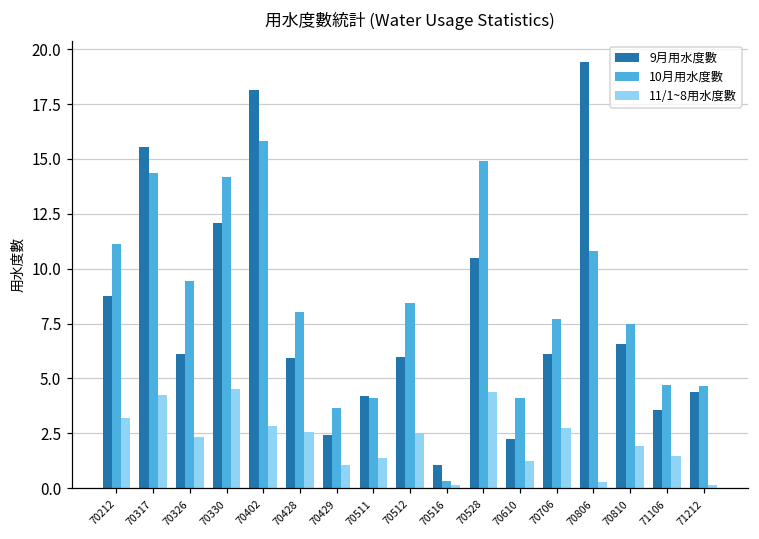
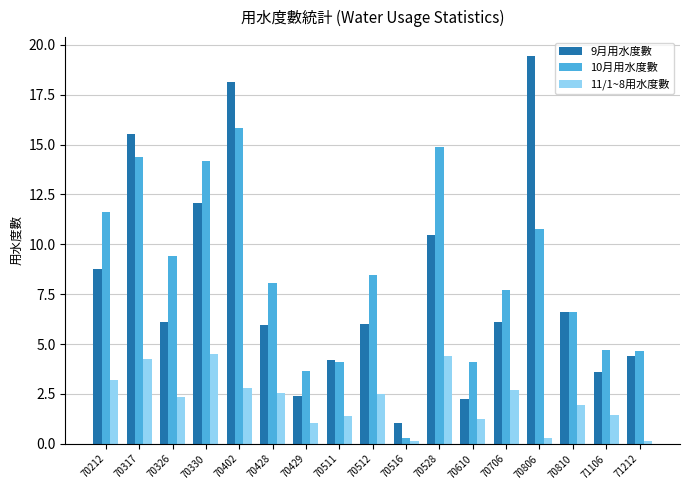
  {
    "9月用水度數": {
      "70212": 8.7,
      "70317": 15.5,
      "70326": 6.1,
      "70330": 12.1,
      "70402": 18.2,
      "70428": 5.9,
      "70429": 2.4,
      "70511": 4.2,
      "70512": 6.0,
      "70516": 1.1,
      "70528": 10.5,
      "70610": 2.2,
      "70706": 6.1,
      "70806": 19.4,
      "70810": 6.6,
      "71106": 3.6,
      "71212": 4.4
    },
    "10月用水度數": {
-     "70212": 11.1,
+     "70212": 11.6,
      "70317": 14.4,
      "70326": 9.4,
      "70330": 14.2,
      "70402": 15.8,
      "70428": 8.0,
      "70429": 3.7,
      "70511": 4.1,
      "70512": 8.5,
      "70516": 0.3,
      "70528": 14.9,
      "70610": 4.1,
      "70706": 7.7,
      "70806": 10.8,
-     "70810": 7.5,
+     "70810": 6.6,
      "71106": 4.7,
      "71212": 4.6
    },
    "11/1~8用水度數": {
      "70212": 3.2,
      "70317": 4.3,
      "70326": 2.3,
      "70330": 4.5,
      "70402": 2.8,
      "70428": 2.6,
      "70429": 1.1,
      "70511": 1.4,
      "70512": 2.5,
      "70516": 0.1,
      "70528": 4.4,
      "70610": 1.2,
      "70706": 2.7,
      "70806": 0.3,
      "70810": 1.9,
      "71106": 1.4,
      "71212": 0.1
    }
  }
